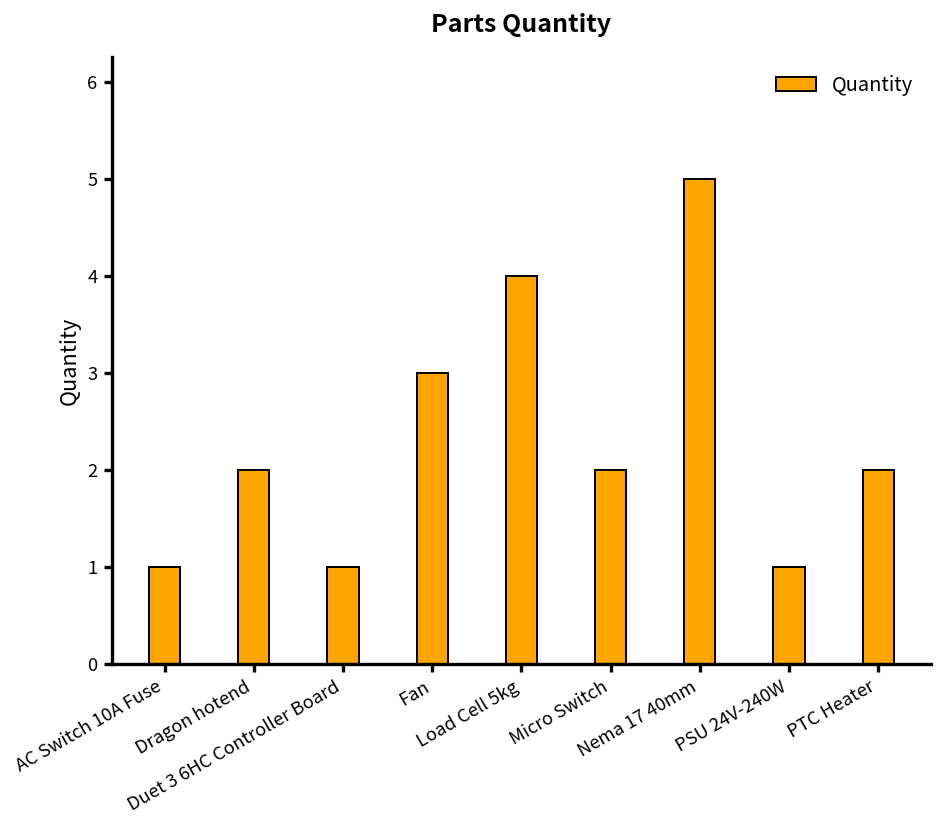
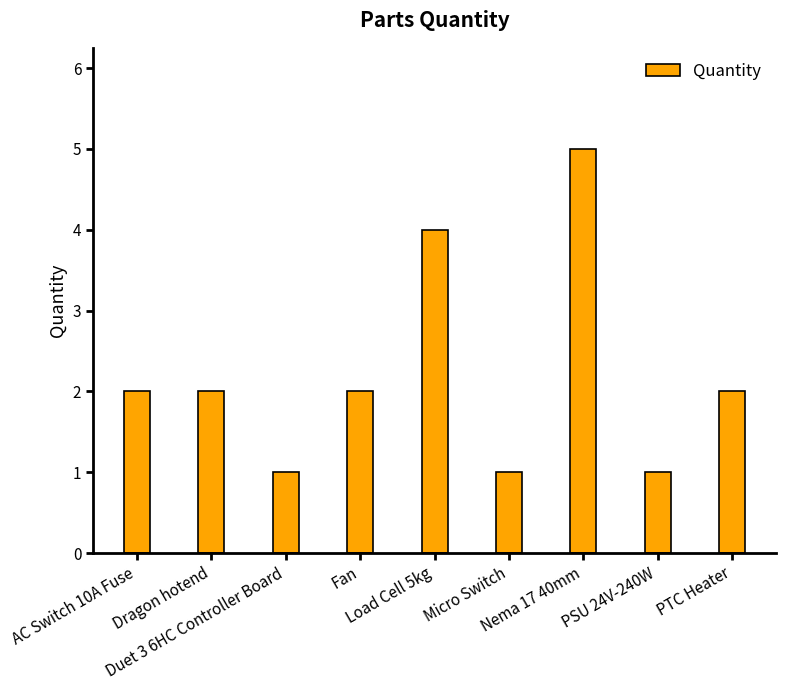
  {
-   "AC Switch 10A Fuse": 1,
+   "AC Switch 10A Fuse": 2,
    "Dragon hotend": 2,
    "Duet 3 6HC Controller Board": 1,
-   "Fan": 3,
+   "Fan": 2,
    "Load Cell 5kg": 4,
-   "Micro Switch": 2,
+   "Micro Switch": 1,
    "Nema 17 40mm": 5,
    "PSU 24V-240W": 1,
    "PTC Heater": 2
  }
